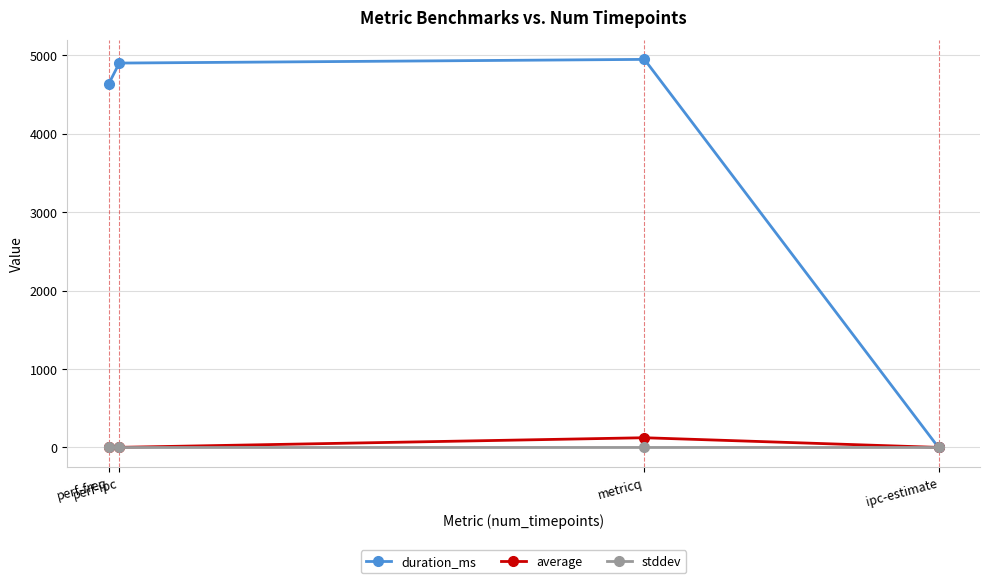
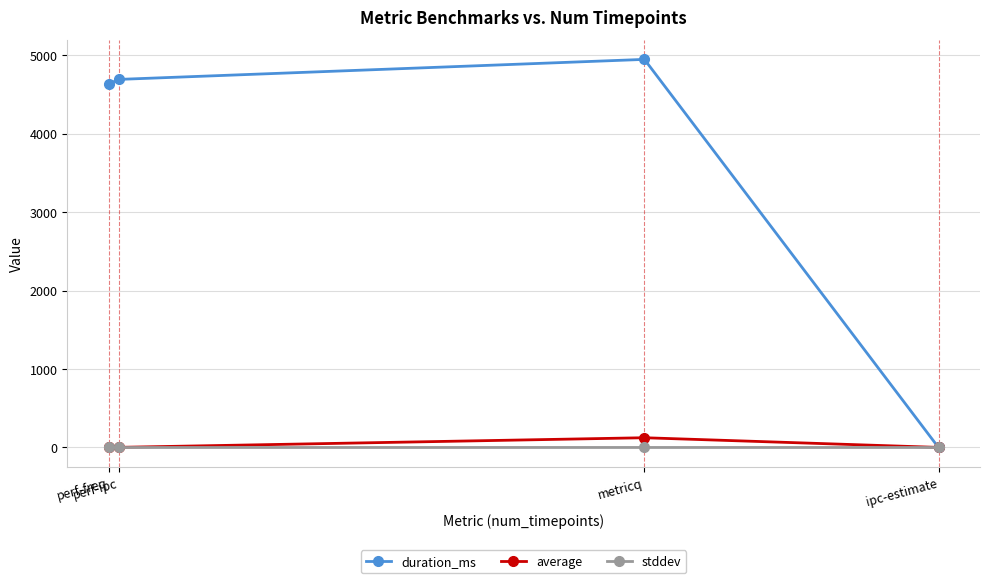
  {
    "duration_ms": {
      "perf-freq": 4600,
-     "perf-ipc": 4900,
+     "perf-ipc": 4700,
      "metricq": 4900
    },
    "average": {
      "metricq": 100
    },
    "stddev": {
      "metricq": 0
    }
  }
